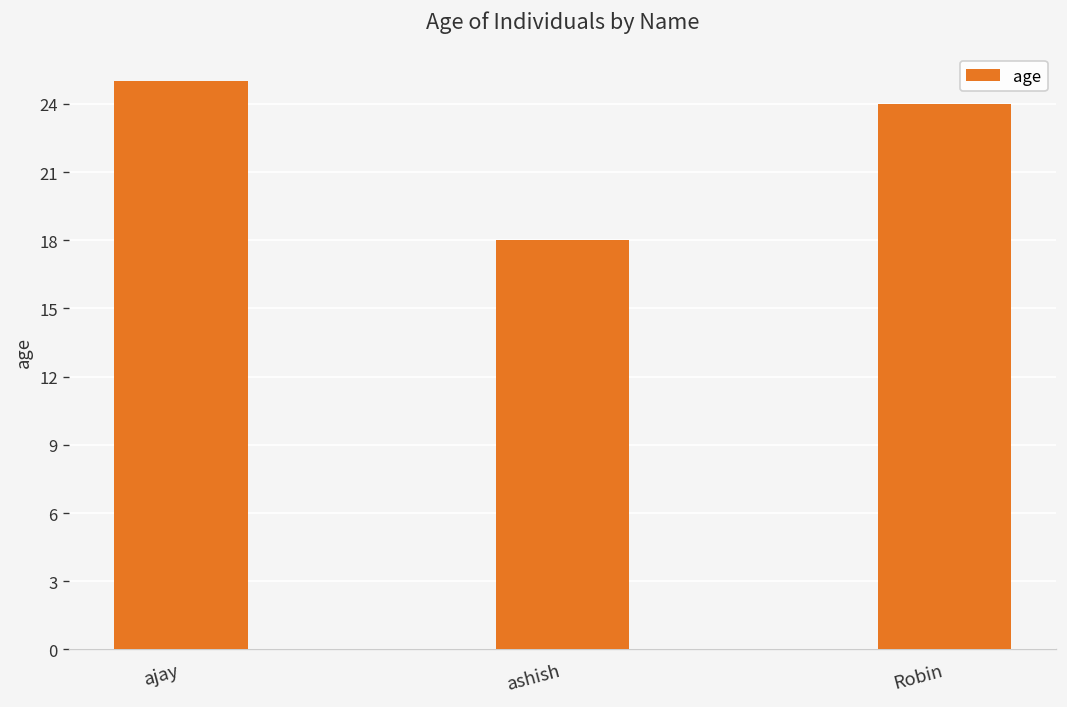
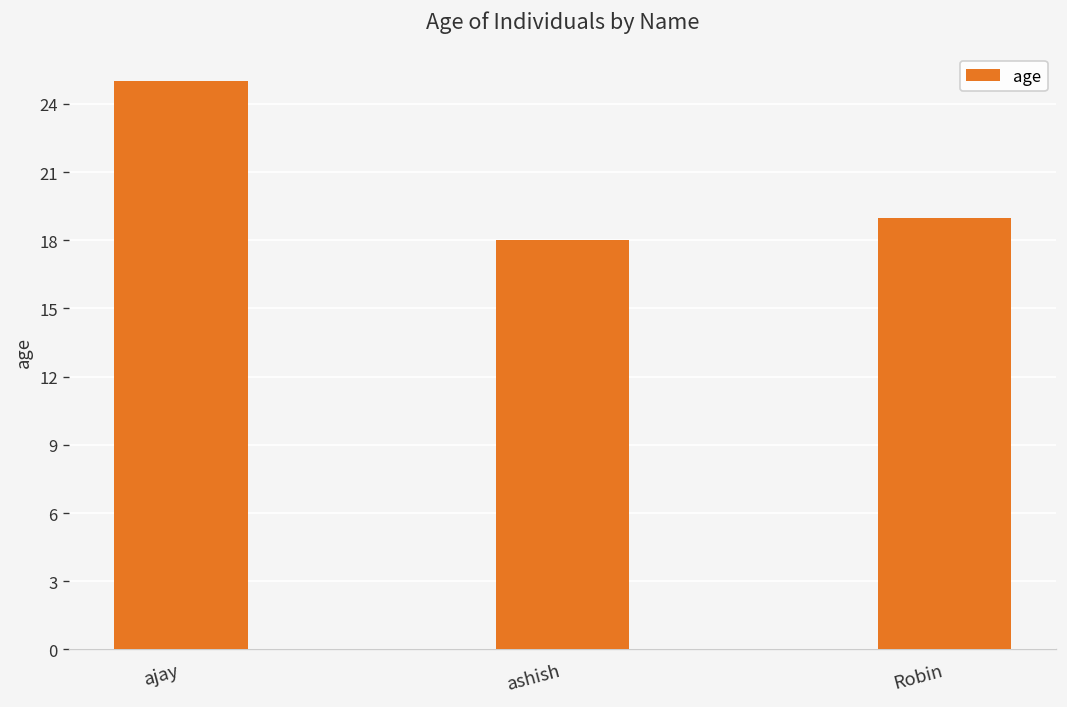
  {
    "ajay": 25,
    "ashish": 18,
-   "Robin": 24
+   "Robin": 19
  }
